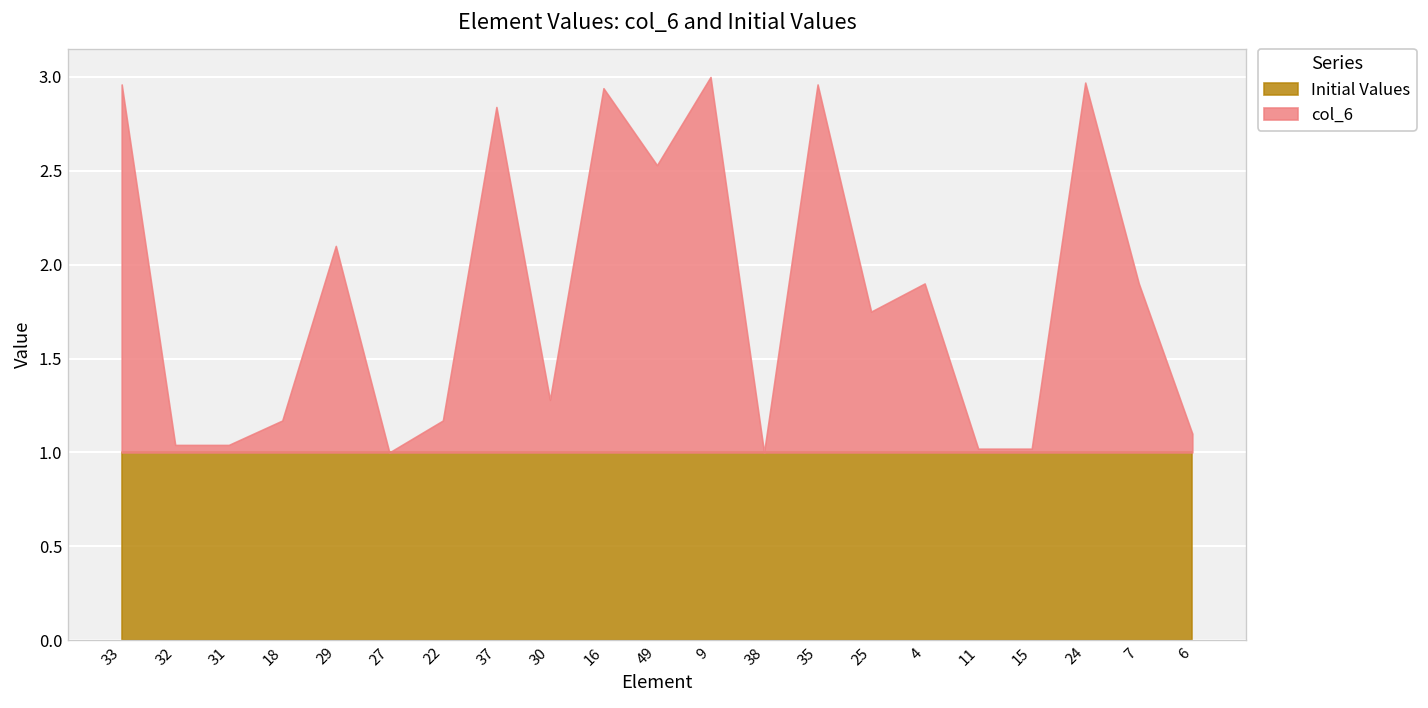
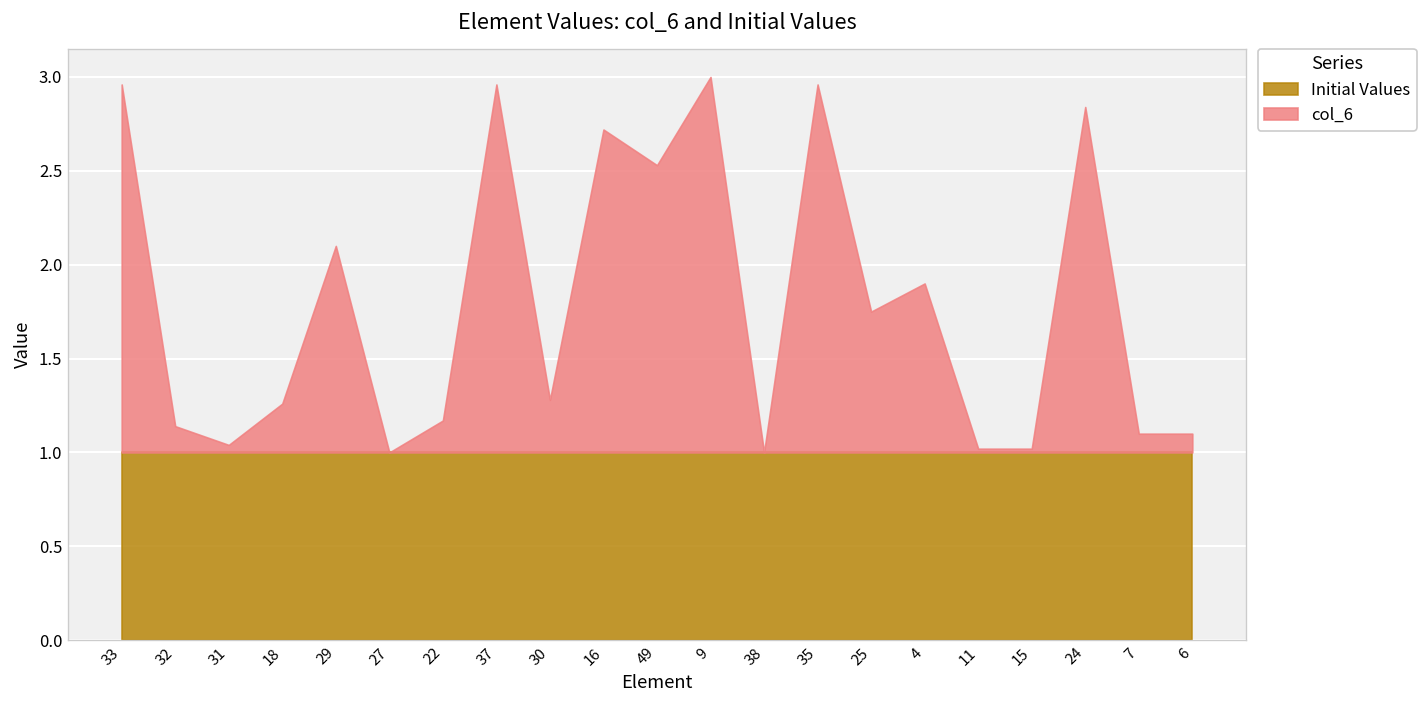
  {
    "Initial Values": {
      "33": 1.00,
      "32": 1.00,
      "31": 1.00,
      "18": 1.00,
      "29": 1.00,
      "22": 1.00,
      "37": 1.00,
      "30": 1.00,
      "16": 1.00,
      "49": 1.00,
      "9": 1.00,
      "35": 1.00,
      "25": 1.00,
      "4": 1.00,
      "11": 1.00,
      "15": 1.00,
      "24": 1.00,
      "7": 1.00,
      "6": 1.00
    },
    "col_6": {
      "33": 1.96,
-     "32": 0.04,
+     "32": 0.14,
      "31": 0.04,
-     "18": 0.17,
+     "18": 0.26,
      "29": 1.10,
      "22": 0.17,
-     "37": 1.84,
+     "37": 1.96,
      "30": 0.28,
-     "16": 1.94,
+     "16": 1.72,
      "49": 1.53,
      "9": 2.00,
      "35": 1.96,
      "25": 0.75,
      "4": 0.90,
      "11": 0.02,
      "15": 0.02,
-     "24": 1.97,
-     "7": 0.9,
+     "24": 1.84,
+     "7": 0.1,
      "6": 0.10
    }
  }
